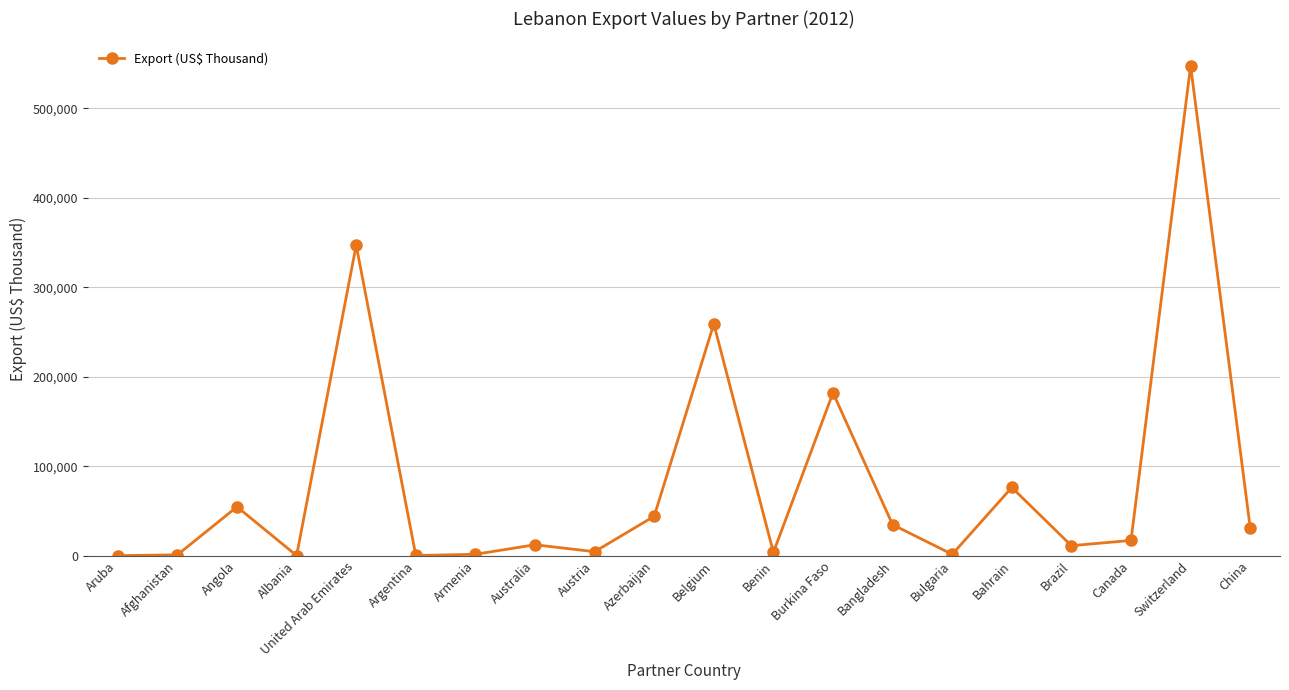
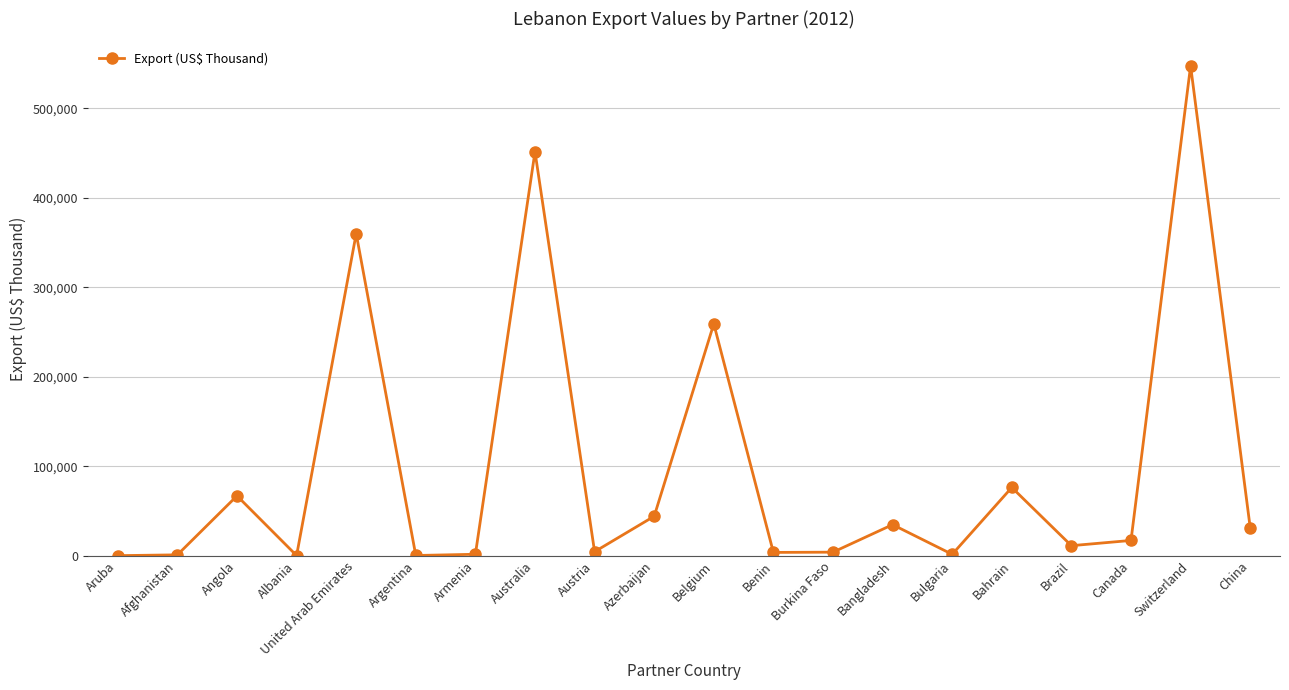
  {
    "Aruba": "0",
    "Afghanistan": "0",
-   "Angola": "50,000",
+   "Angola": "70,000",
    "Albania": "0",
-   "United Arab Emirates": "350,000",
+   "United Arab Emirates": "360,000",
    "Argentina": "0",
    "Armenia": "0",
-   "Australia": "10,000",
+   "Australia": "450,000",
    "Austria": "0",
    "Azerbaijan": "40,000",
    "Belgium": "260,000",
    "Benin": "0",
-   "Burkina Faso": "180,000",
+   "Burkina Faso": "0",
    "Bangladesh": "30,000",
    "Bulgaria": "0",
    "Bahrain": "80,000",
    "Brazil": "10,000",
    "Canada": "20,000",
    "Switzerland": "550,000",
    "China": "30,000"
  }
